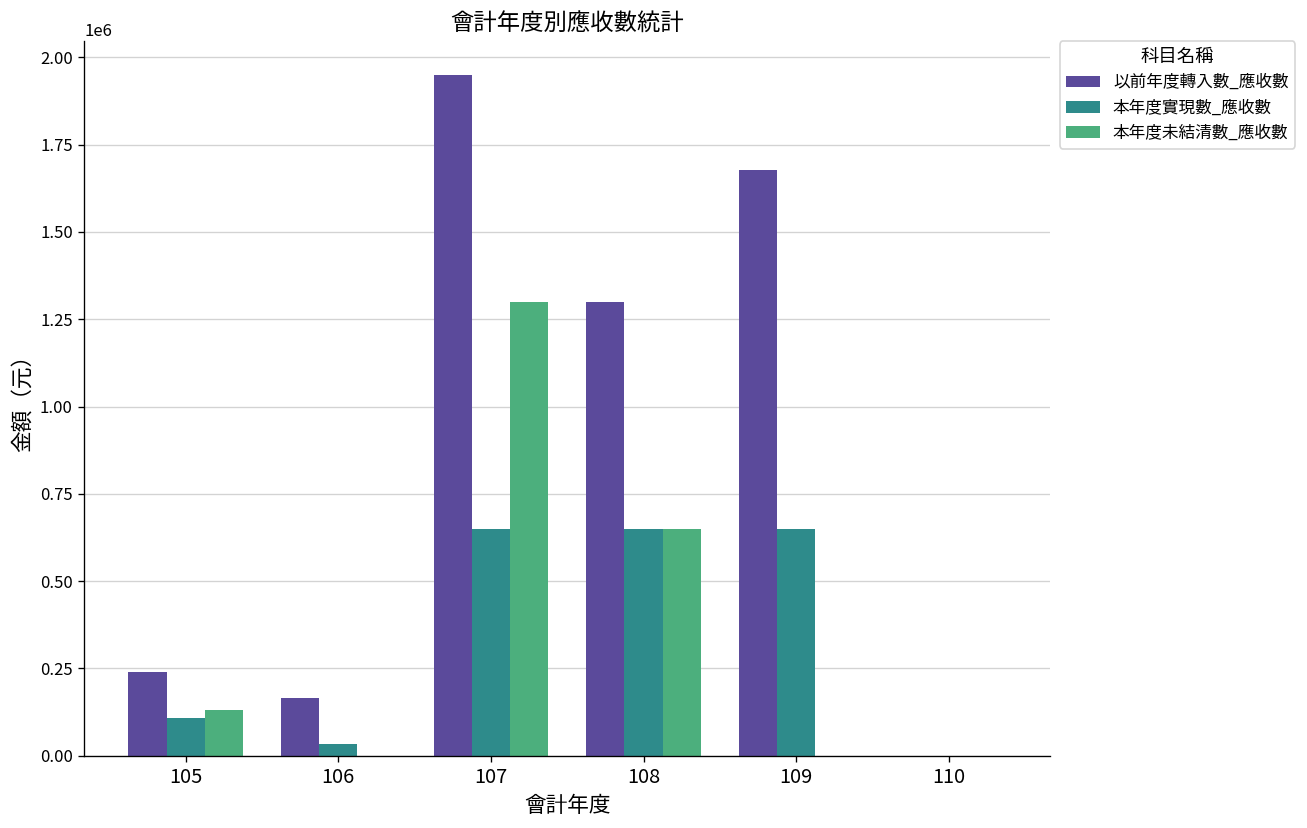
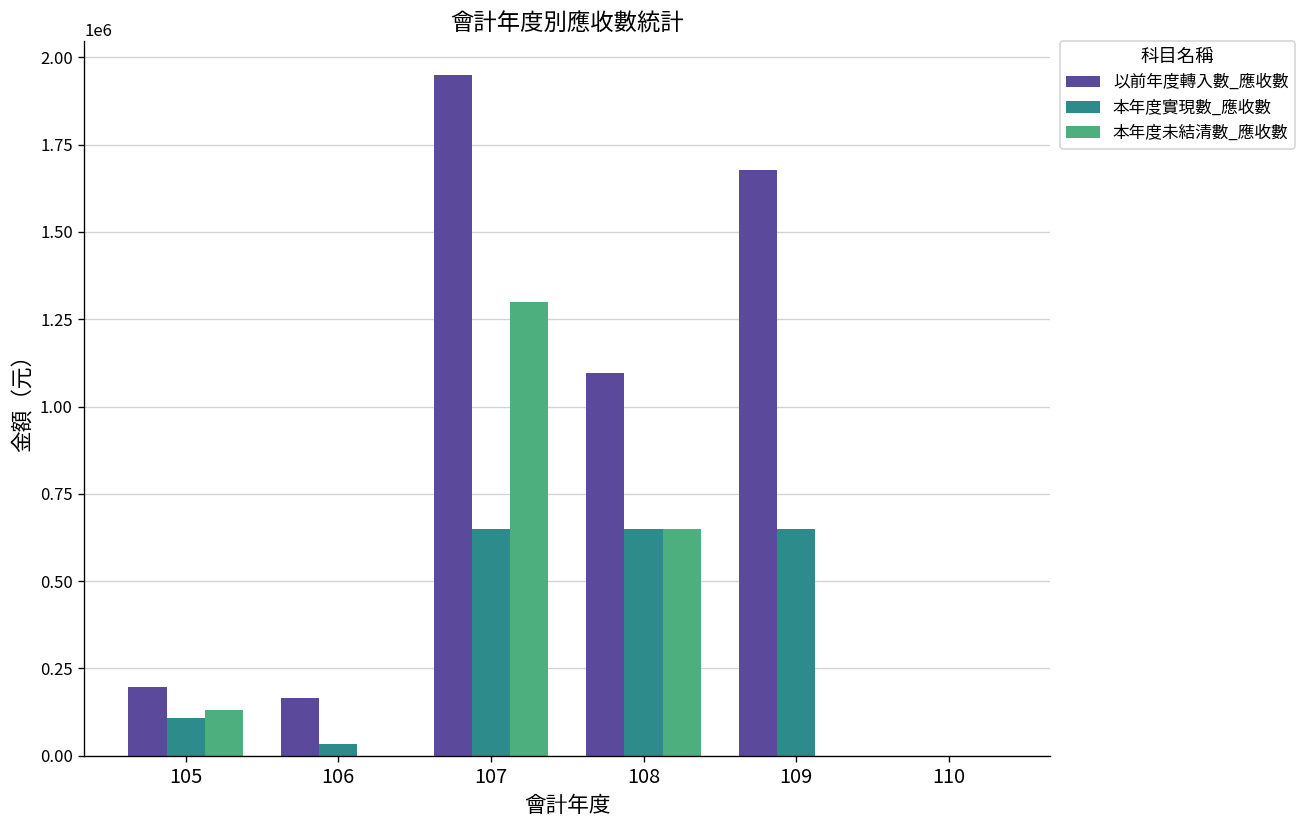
  {
    "以前年度轉入數_應收數": {
-     "105": 240000,
+     "105": 200000,
      "106": 160000,
      "107": 1950000,
-     "108": 1300000,
+     "108": 1100000,
      "109": 1680000,
      "110": 0
    }
  }
